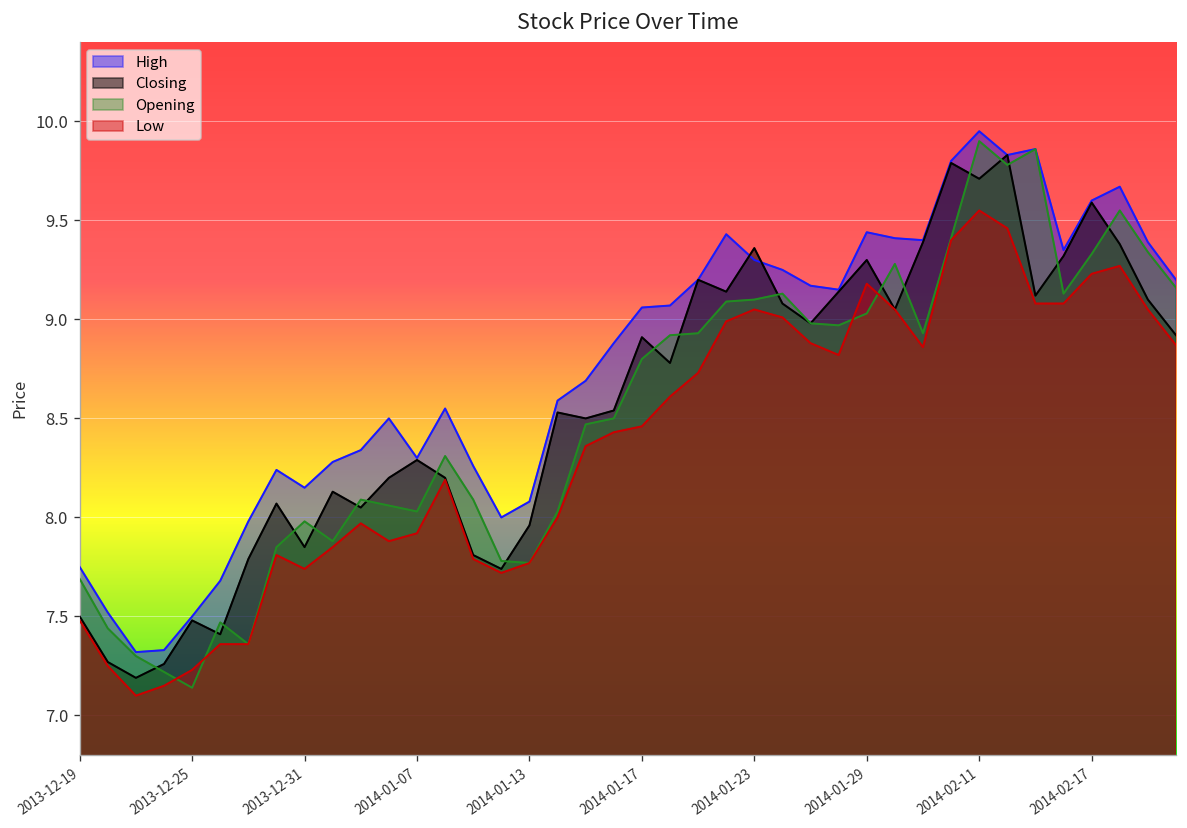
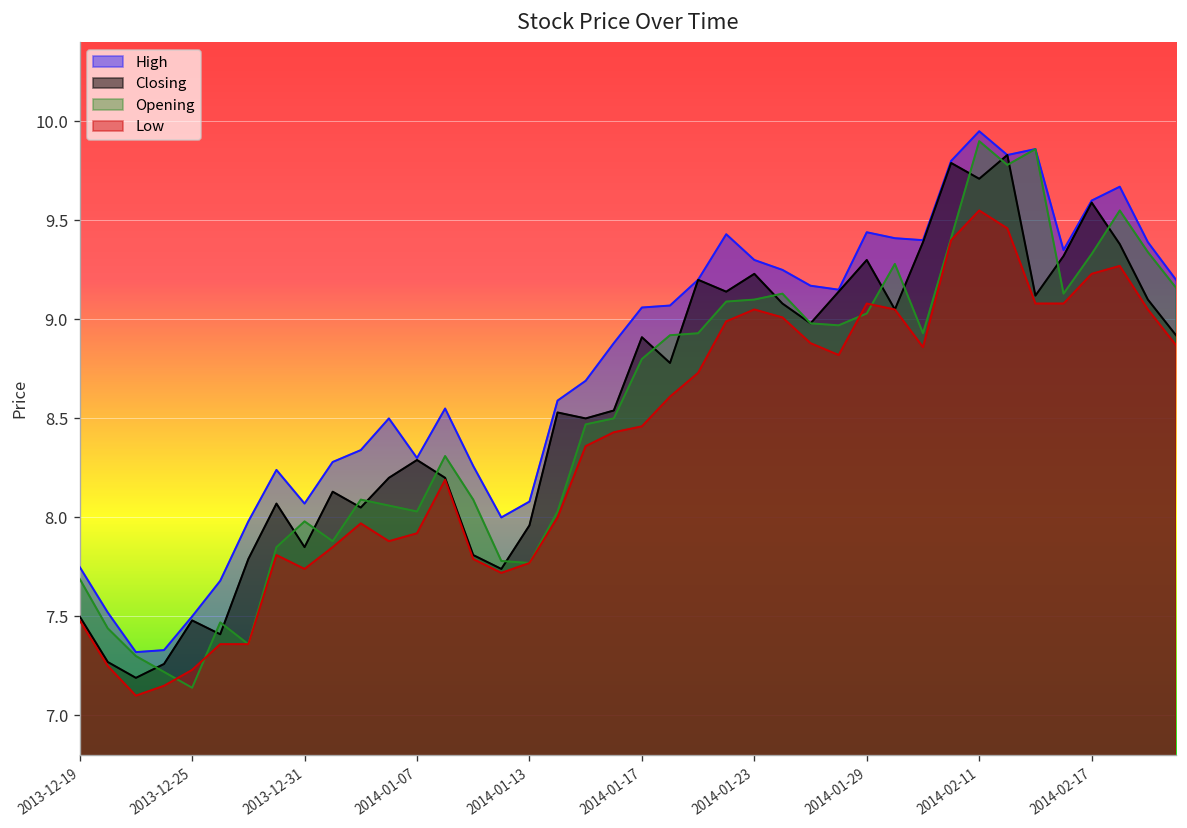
  {
    "High": {
      "2013-12-19": 7.75,
      "2013-12-25": 7.50,
-     "2013-12-31": 8.15,
+     "2013-12-31": 8.07,
      "2014-01-13": 8.08,
      "2014-01-17": 9.06,
      "2014-01-23": 9.30,
      "2014-01-29": 9.44,
      "2014-02-11": 9.95
    },
    "Closing": {
      "2013-12-19": 7.50,
      "2013-12-25": 7.48,
      "2013-12-31": 7.85,
      "2014-01-13": 7.96,
      "2014-01-17": 8.91,
-     "2014-01-23": 9.36,
+     "2014-01-23": 9.23,
      "2014-01-29": 9.30,
      "2014-02-11": 9.71
    },
    "Opening": {
      "2013-12-19": 7.69,
      "2013-12-25": 7.14,
      "2013-12-31": 7.98,
      "2014-01-07": 8.03,
      "2014-01-17": 8.80,
      "2014-01-23": 9.10,
      "2014-01-29": 9.03,
      "2014-02-11": 9.90,
      "2014-02-17": 9.33
    },
    "Low": {
      "2013-12-19": 7.48,
      "2013-12-25": 7.23,
      "2013-12-31": 7.74,
      "2014-01-07": 7.92,
      "2014-01-17": 8.46,
      "2014-01-23": 9.05,
-     "2014-01-29": 9.18,
+     "2014-01-29": 9.08,
      "2014-02-11": 9.55,
      "2014-02-17": 9.23
    }
  }
